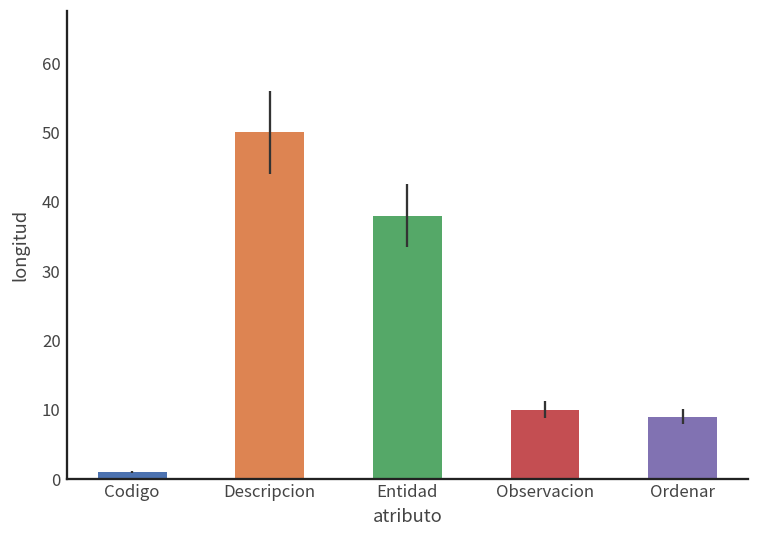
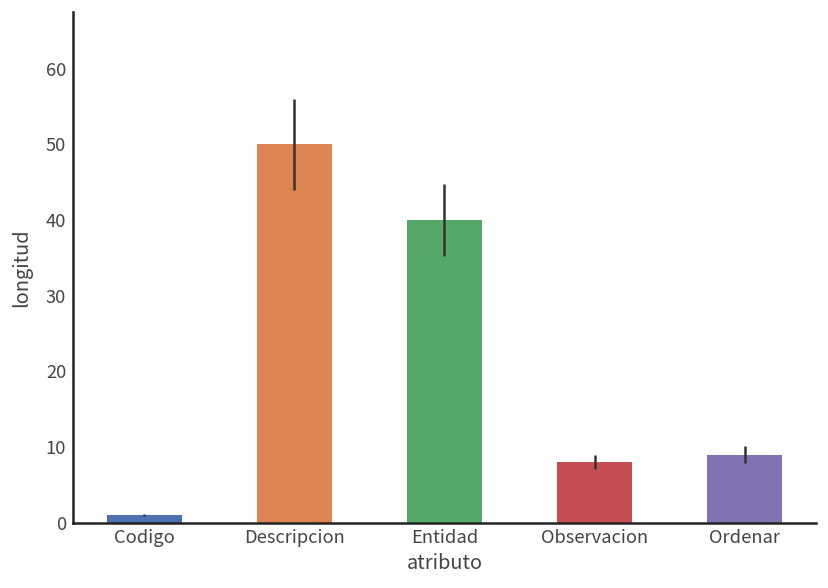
  {
    "Codigo": 1,
    "Descripcion": 50,
-   "Entidad": 38,
-   "Observacion": 10,
+   "Entidad": 40,
+   "Observacion": 8,
    "Ordenar": 9
  }
